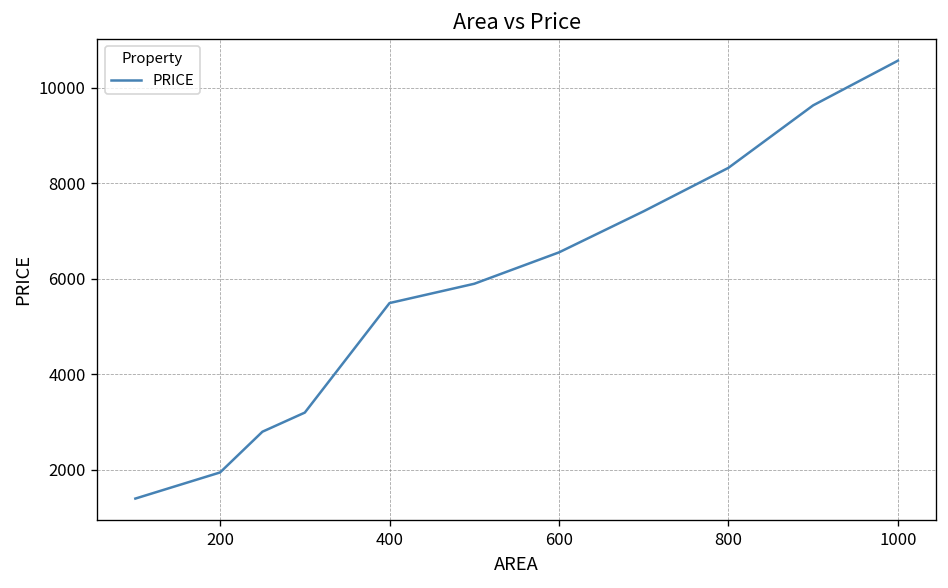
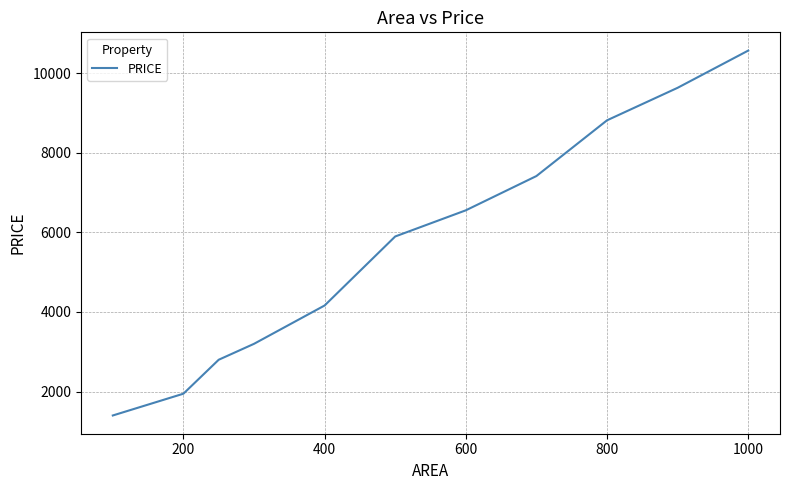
  {
    "200": 1900,
-   "400": 5500,
+   "400": 4200,
    "600": 6600,
-   "800": 8300,
+   "800": 8800,
    "1000": 10600
  }
